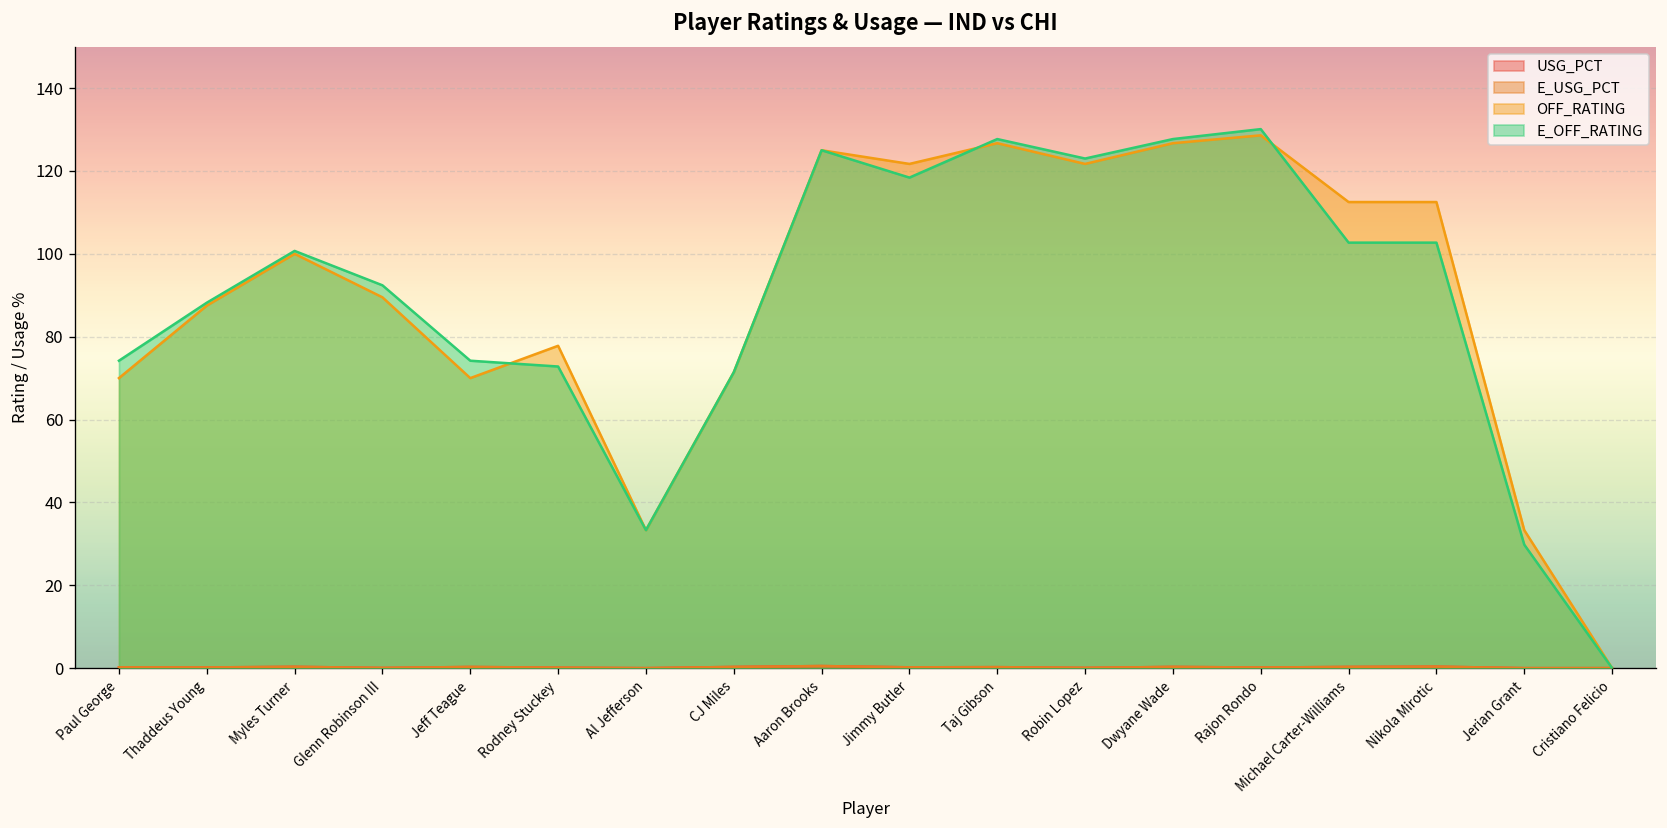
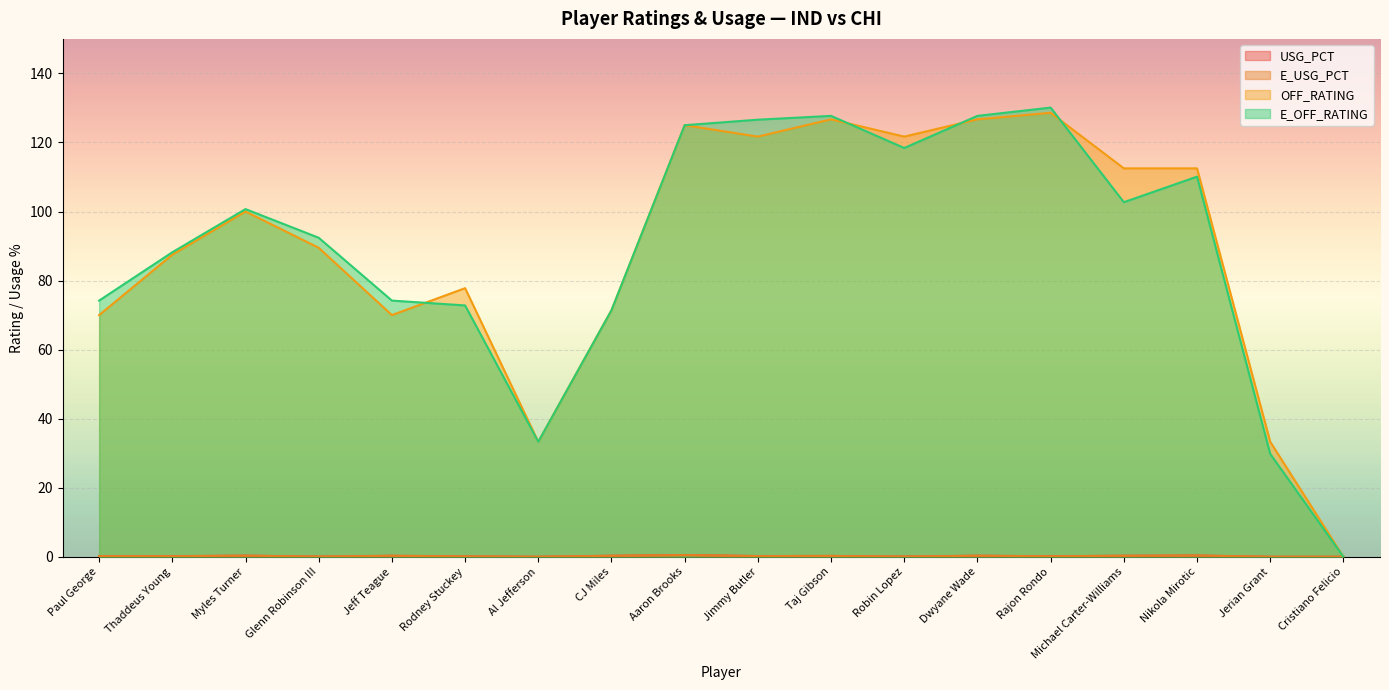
  {
    "E_OFF_RATING": {
      "Paul George": 74,
      "Glenn Robinson III": 92,
      "Jeff Teague": 74,
      "Rodney Stuckey": 73,
-     "Jimmy Butler": 118,
+     "Jimmy Butler": 127,
      "Taj Gibson": 128,
-     "Robin Lopez": 123,
+     "Robin Lopez": 118,
      "Dwyane Wade": 128,
      "Rajon Rondo": 130,
      "Michael Carter-Williams": 103,
-     "Nikola Mirotic": 103,
+     "Nikola Mirotic": 110,
      "Jerian Grant": 30
    }
  }
